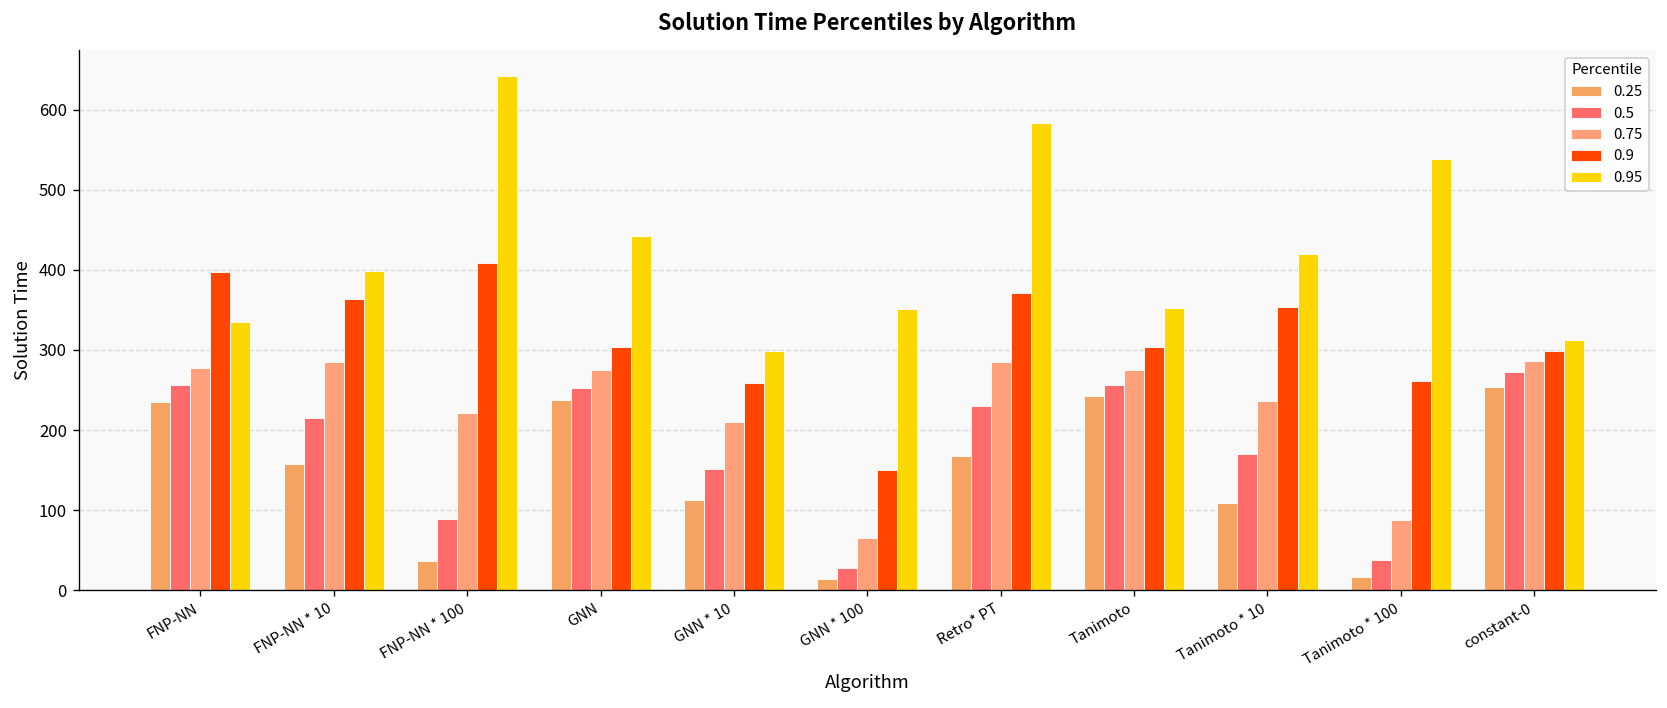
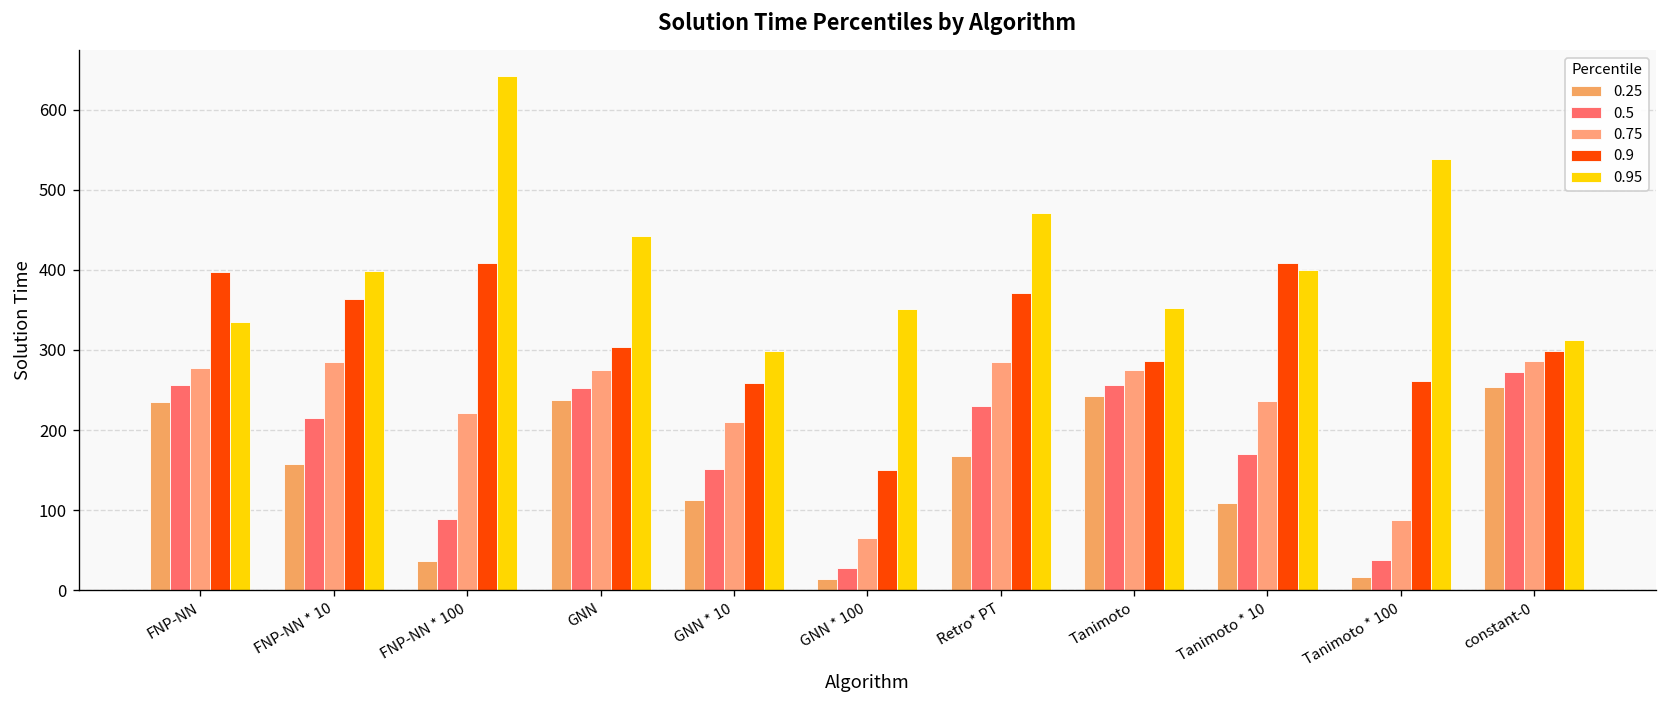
  {
    "0.9": {
      "FNP-NN": 400,
      "FNP-NN * 10": 360,
      "FNP-NN * 100": 410,
      "GNN": 300,
      "GNN * 10": 260,
      "GNN * 100": 150,
      "Retro* PT": 370,
-     "Tanimoto": 300,
-     "Tanimoto * 10": 350,
+     "Tanimoto": 290,
+     "Tanimoto * 10": 410,
      "Tanimoto * 100": 260,
      "constant-0": 300
    },
    "0.95": {
      "FNP-NN": 330,
      "FNP-NN * 10": 400,
      "FNP-NN * 100": 640,
      "GNN": 440,
      "GNN * 10": 300,
      "GNN * 100": 350,
-     "Retro* PT": 580,
+     "Retro* PT": 470,
      "Tanimoto": 350,
-     "Tanimoto * 10": 420,
+     "Tanimoto * 10": 400,
      "Tanimoto * 100": 540,
      "constant-0": 310
    }
  }
